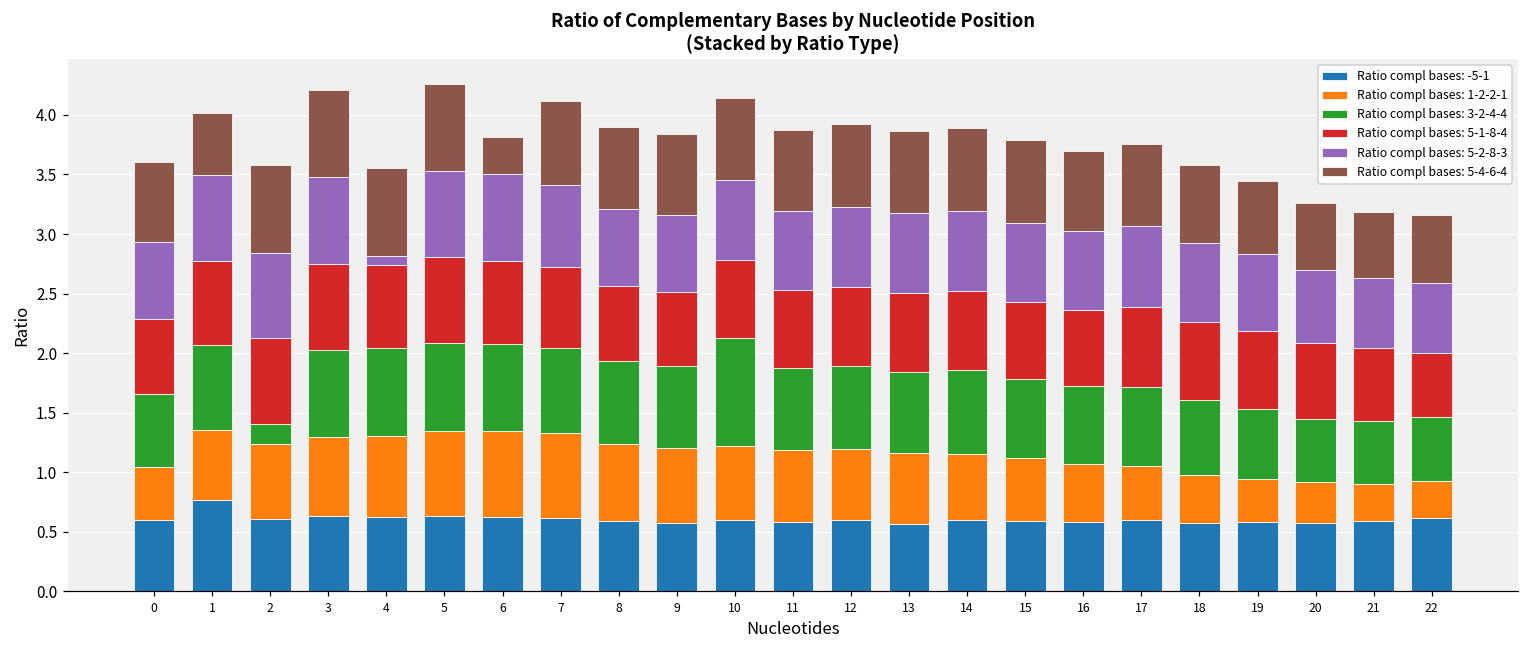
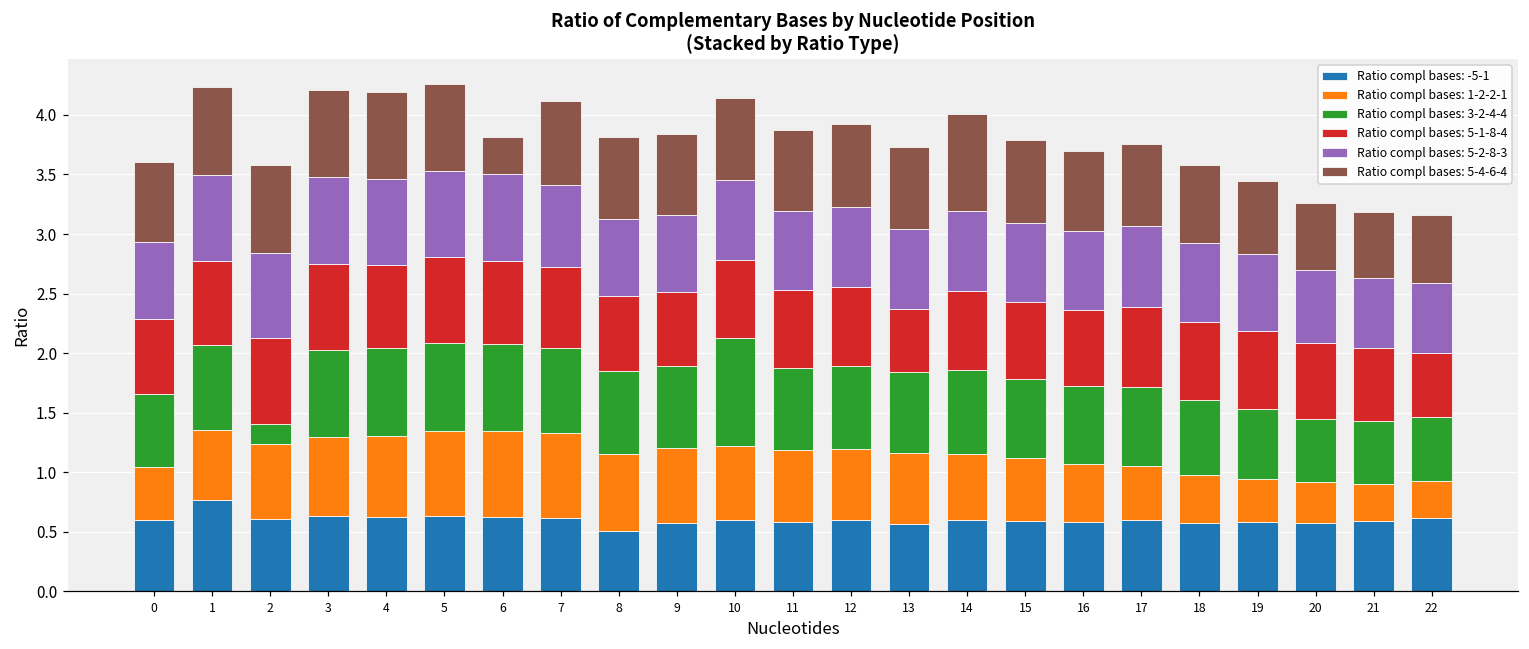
  {
    "Ratio compl bases: -5-1": {
      "0": 0.60,
      "1": 0.77,
      "2": 0.61,
      "3": 0.63,
      "4": 0.63,
      "5": 0.64,
      "6": 0.63,
      "7": 0.62,
-     "8": 0.59,
+     "8": 0.50,
      "9": 0.58,
      "10": 0.60,
      "11": 0.58,
      "12": 0.60,
      "13": 0.57,
      "14": 0.60,
      "15": 0.59,
      "16": 0.58,
      "17": 0.60,
      "18": 0.57,
      "19": 0.59,
      "20": 0.58,
      "21": 0.59,
      "22": 0.61
    },
    "Ratio compl bases: 1-2-2-1": {
      "0": 0.45,
      "1": 0.59,
      "2": 0.63,
      "3": 0.66,
      "4": 0.68,
      "5": 0.71,
      "6": 0.72,
      "7": 0.71,
      "8": 0.65,
      "9": 0.63,
      "10": 0.63,
      "11": 0.61,
      "12": 0.60,
      "13": 0.59,
      "14": 0.56,
      "15": 0.53,
      "16": 0.49,
      "17": 0.45,
      "18": 0.40,
      "19": 0.36,
      "20": 0.34,
      "21": 0.32,
      "22": 0.32
    },
    "Ratio compl bases: 3-2-4-4": {
      "0": 0.61,
      "1": 0.71,
      "2": 0.17,
      "3": 0.73,
      "4": 0.74,
      "5": 0.74,
      "6": 0.73,
      "7": 0.71,
      "8": 0.69,
      "9": 0.69,
      "10": 0.90,
      "11": 0.69,
      "12": 0.70,
      "13": 0.68,
      "14": 0.70,
      "15": 0.67,
      "16": 0.66,
      "17": 0.67,
      "18": 0.63,
      "19": 0.59,
      "20": 0.53,
      "21": 0.53,
      "22": 0.53
    },
    "Ratio compl bases: 5-1-8-4": {
      "0": 0.63,
      "1": 0.70,
      "2": 0.72,
      "3": 0.73,
      "4": 0.70,
      "5": 0.72,
      "6": 0.70,
      "7": 0.68,
      "8": 0.63,
      "9": 0.63,
      "10": 0.66,
      "11": 0.65,
      "12": 0.66,
-     "13": 0.66,
+     "13": 0.53,
      "14": 0.67,
      "15": 0.64,
      "16": 0.64,
      "17": 0.67,
      "18": 0.66,
      "19": 0.65,
      "20": 0.64,
      "21": 0.61,
      "22": 0.54
    },
    "Ratio compl bases: 5-2-8-3": {
      "0": 0.64,
      "1": 0.72,
      "2": 0.72,
      "3": 0.73,
-     "4": 0.08,
+     "4": 0.72,
      "5": 0.72,
      "6": 0.72,
      "7": 0.68,
      "8": 0.65,
      "9": 0.64,
      "10": 0.67,
      "11": 0.66,
      "12": 0.67,
      "13": 0.67,
      "14": 0.67,
      "15": 0.66,
      "16": 0.66,
      "17": 0.68,
      "18": 0.65,
      "19": 0.65,
      "20": 0.62,
      "21": 0.59,
      "22": 0.59
    },
    "Ratio compl bases: 5-4-6-4": {
      "0": 0.67,
-     "1": 0.52,
+     "1": 0.74,
      "2": 0.73,
      "3": 0.72,
      "4": 0.73,
      "5": 0.73,
      "6": 0.31,
      "7": 0.71,
      "8": 0.69,
      "9": 0.68,
      "10": 0.69,
      "11": 0.68,
      "12": 0.70,
      "13": 0.69,
-     "14": 0.70,
+     "14": 0.82,
      "15": 0.69,
      "16": 0.67,
      "17": 0.68,
      "18": 0.65,
      "19": 0.61,
      "20": 0.56,
      "21": 0.55,
      "22": 0.57
    }
  }
